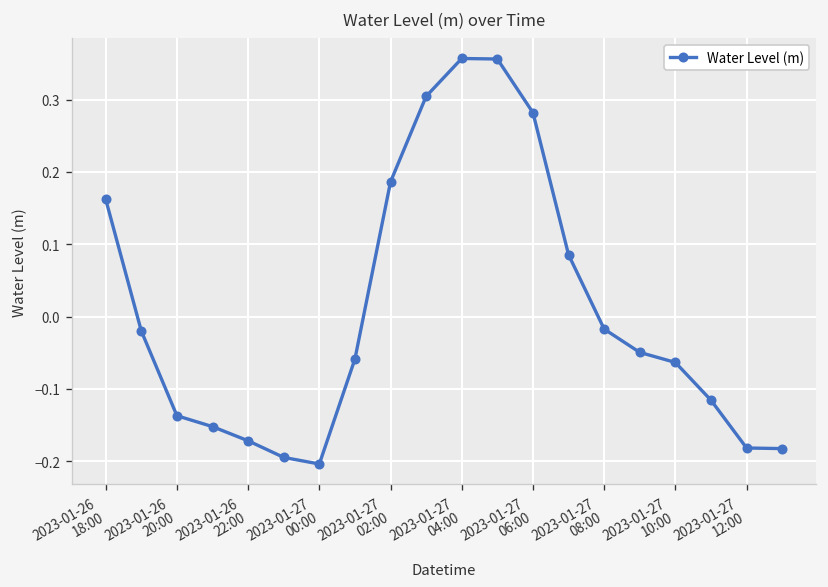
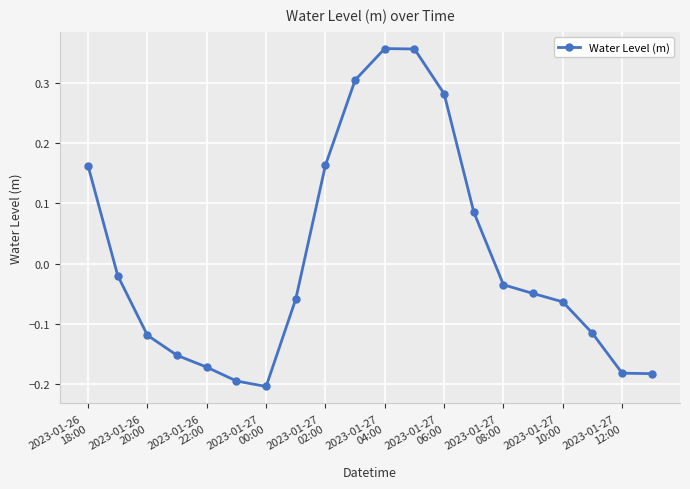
  {
    "2023-01-26 18:00": 0.16,
-   "2023-01-26 20:00": -0.14,
+   "2023-01-26 20:00": -0.12,
    "2023-01-26 22:00": -0.17,
    "2023-01-27 00:00": -0.20,
-   "2023-01-27 02:00": 0.19,
+   "2023-01-27 02:00": 0.16,
    "2023-01-27 04:00": 0.36,
    "2023-01-27 06:00": 0.28,
-   "2023-01-27 08:00": -0.02,
+   "2023-01-27 08:00": -0.04,
    "2023-01-27 10:00": -0.06,
    "2023-01-27 12:00": -0.18
  }
